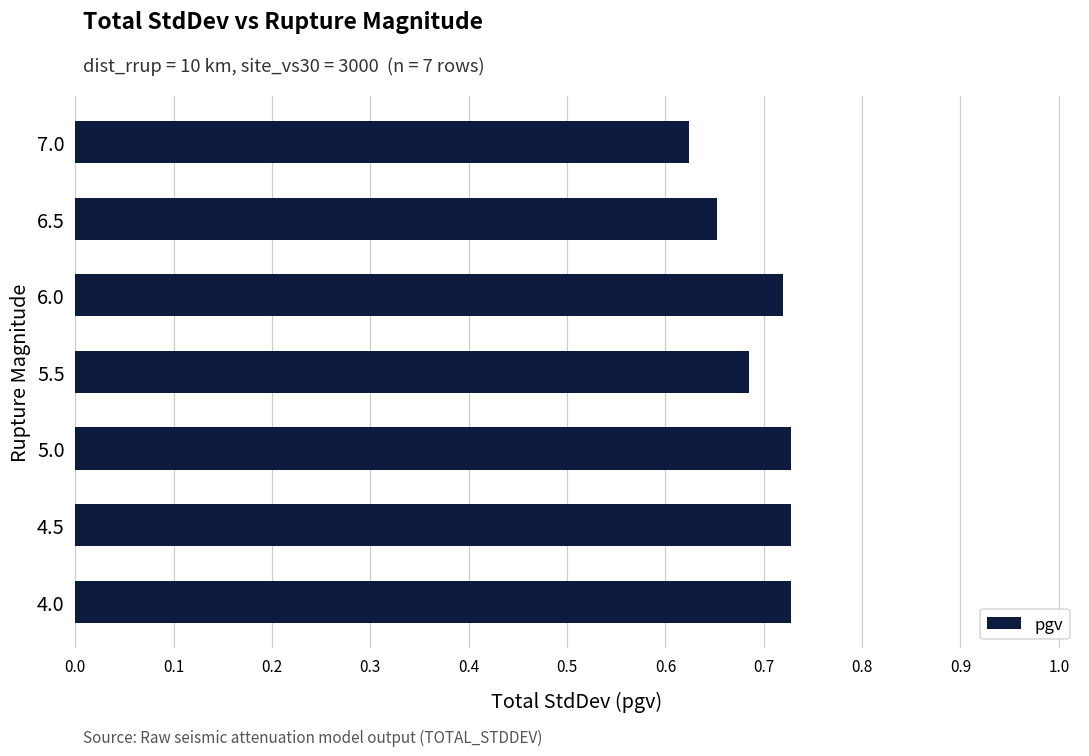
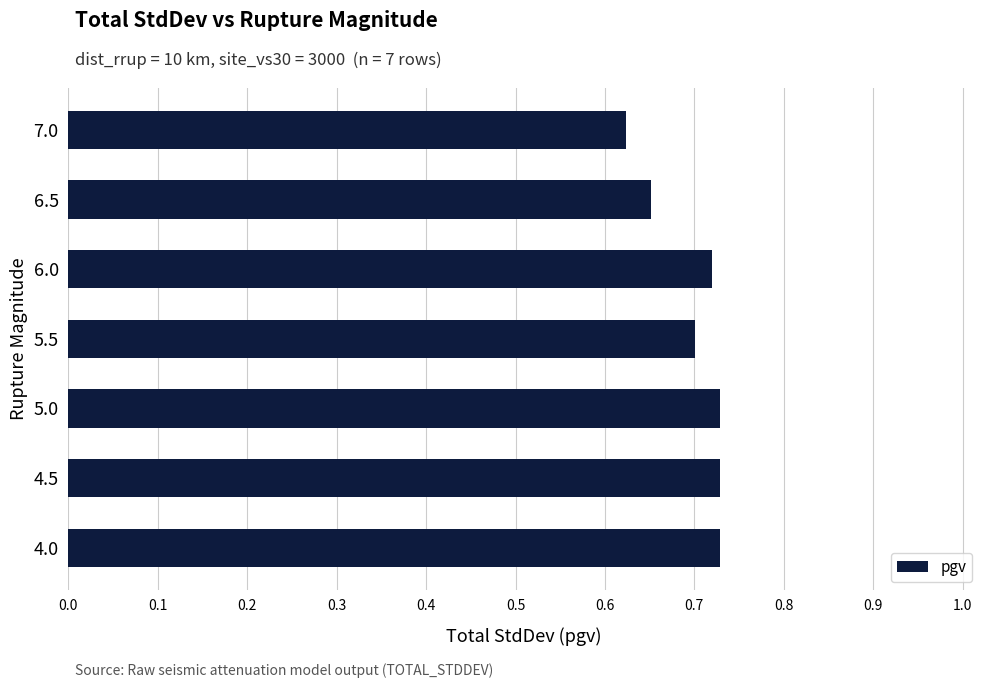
  {
    "7.0": 0.62,
    "6.5": 0.65,
    "6.0": 0.72,
-   "5.5": 0.68,
+   "5.5": 0.70,
    "5.0": 0.73,
    "4.5": 0.73,
    "4.0": 0.73
  }
